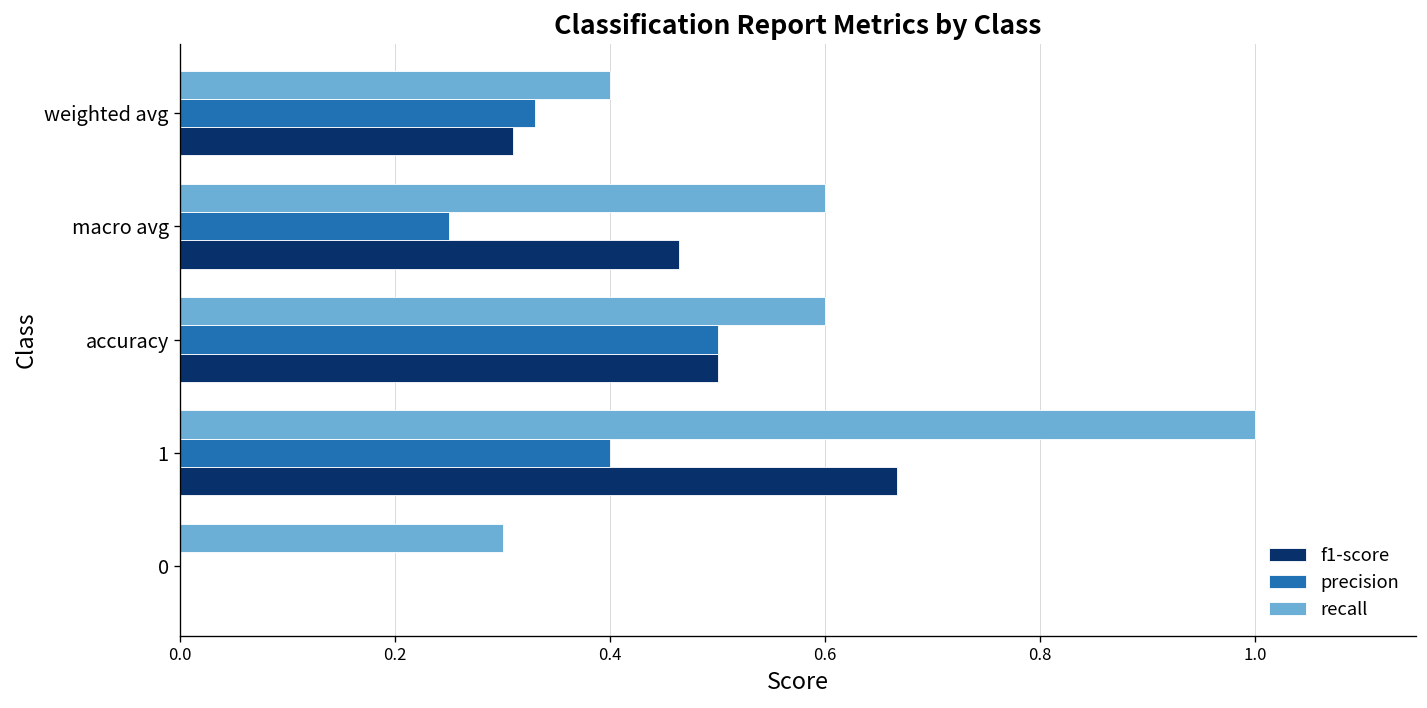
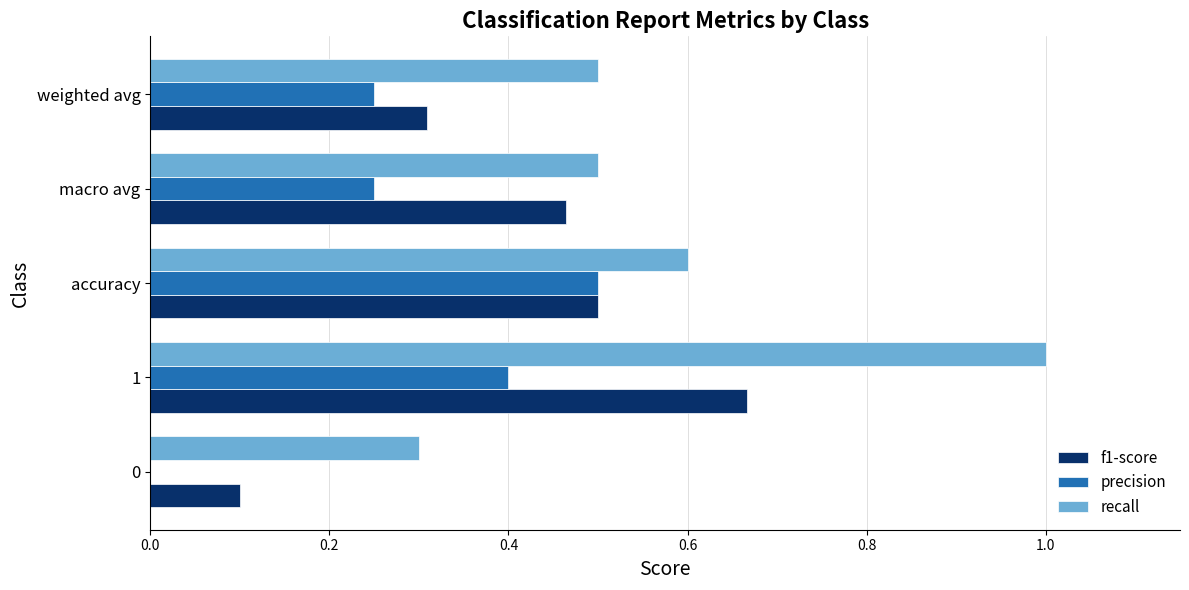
  {
    "f1-score": {
      "weighted avg": 0.31,
      "macro avg": 0.46,
      "accuracy": 0.5,
      "1": 0.67,
-     "0": 0.0
+     "0": 0.1
    },
    "precision": {
-     "weighted avg": 0.33,
+     "weighted avg": 0.25,
      "macro avg": 0.25,
      "accuracy": 0.50,
      "1": 0.40,
      "0": 0.00
    },
    "recall": {
-     "weighted avg": 0.4,
-     "macro avg": 0.6,
+     "weighted avg": 0.5,
+     "macro avg": 0.5,
      "accuracy": 0.6,
      "1": 1.0,
      "0": 0.3
    }
  }
